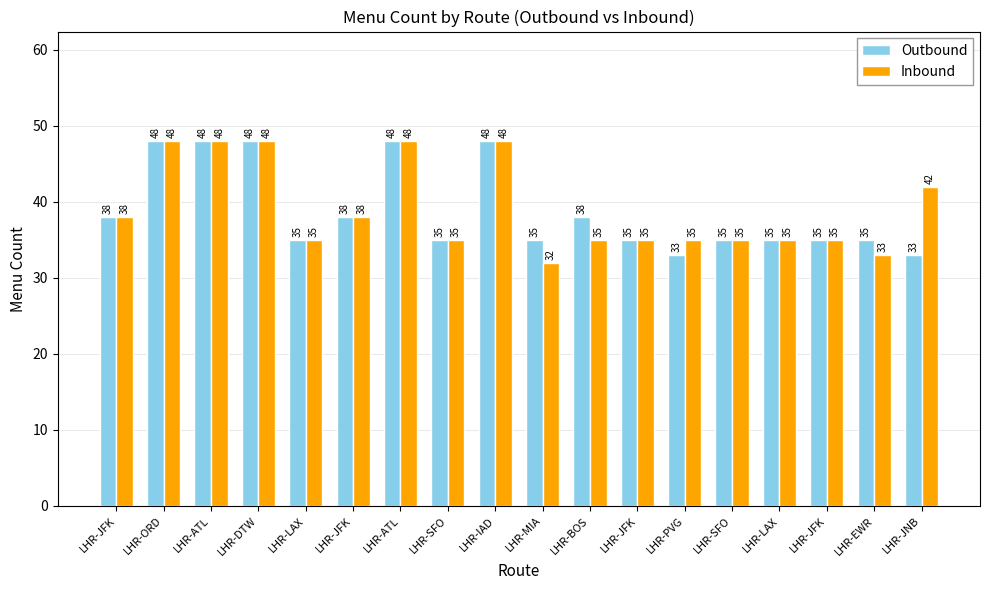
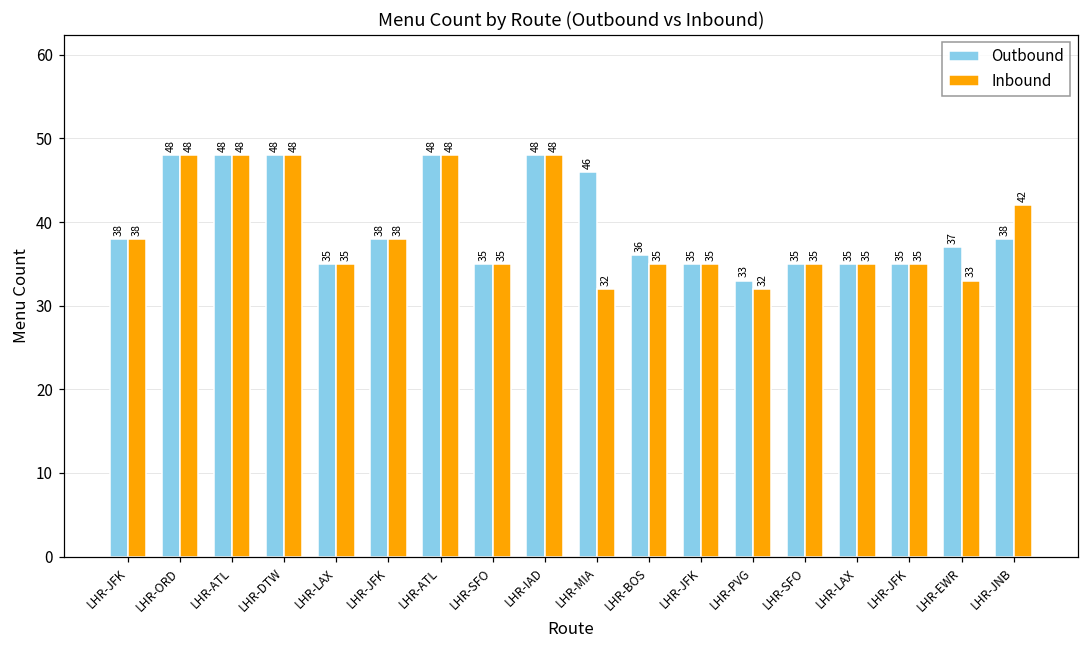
  {
    "Outbound": {
      "LHR-ORD": 48,
      "LHR-DTW": 48,
      "LHR-IAD": 48,
-     "LHR-MIA": 35,
-     "LHR-BOS": 38,
+     "LHR-MIA": 46,
+     "LHR-BOS": 36,
      "LHR-PVG": 33,
-     "LHR-EWR": 35,
-     "LHR-JNB": 33
+     "LHR-EWR": 37,
+     "LHR-JNB": 38
    },
    "Inbound": {
      "LHR-ORD": 48,
      "LHR-DTW": 48,
      "LHR-IAD": 48,
      "LHR-MIA": 32,
      "LHR-BOS": 35,
-     "LHR-PVG": 35,
+     "LHR-PVG": 32,
      "LHR-EWR": 33,
      "LHR-JNB": 42
    }
  }
